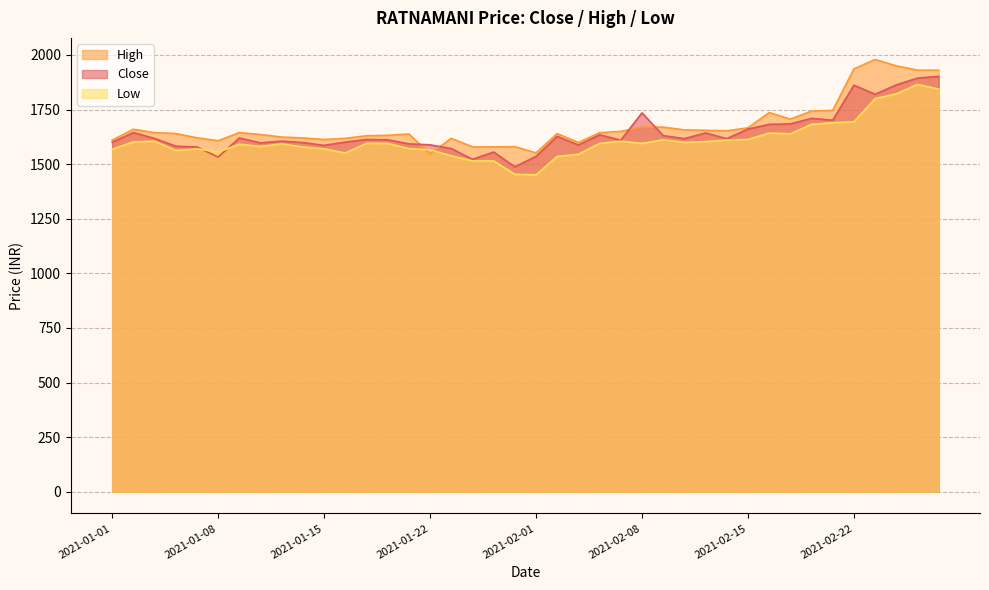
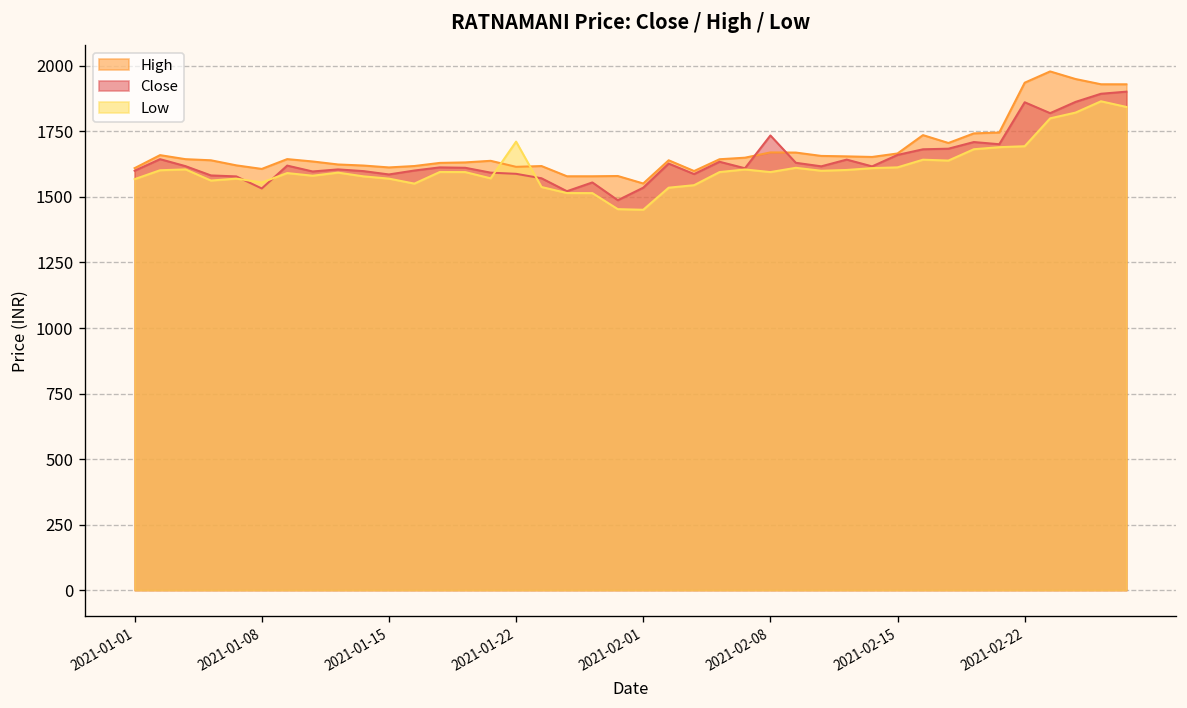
  {
    "High": {
      "2021-01-08": 1610,
      "2021-01-15": 1610,
-     "2021-01-22": 1550,
+     "2021-01-22": 1620,
      "2021-02-01": 1550,
      "2021-02-08": 1670,
      "2021-02-22": 1940
    },
    "Close": {
      "2021-01-08": 1530,
      "2021-01-15": 1590,
      "2021-01-22": 1590,
      "2021-02-01": 1540,
      "2021-02-08": 1730,
      "2021-02-22": 1860
    },
    "Low": {
      "2021-01-01": 1570,
      "2021-01-08": 1560,
      "2021-01-15": 1570,
-     "2021-01-22": 1570,
+     "2021-01-22": 1710,
      "2021-02-01": 1450,
      "2021-02-08": 1600,
      "2021-02-15": 1610,
      "2021-02-22": 1690
    }
  }
